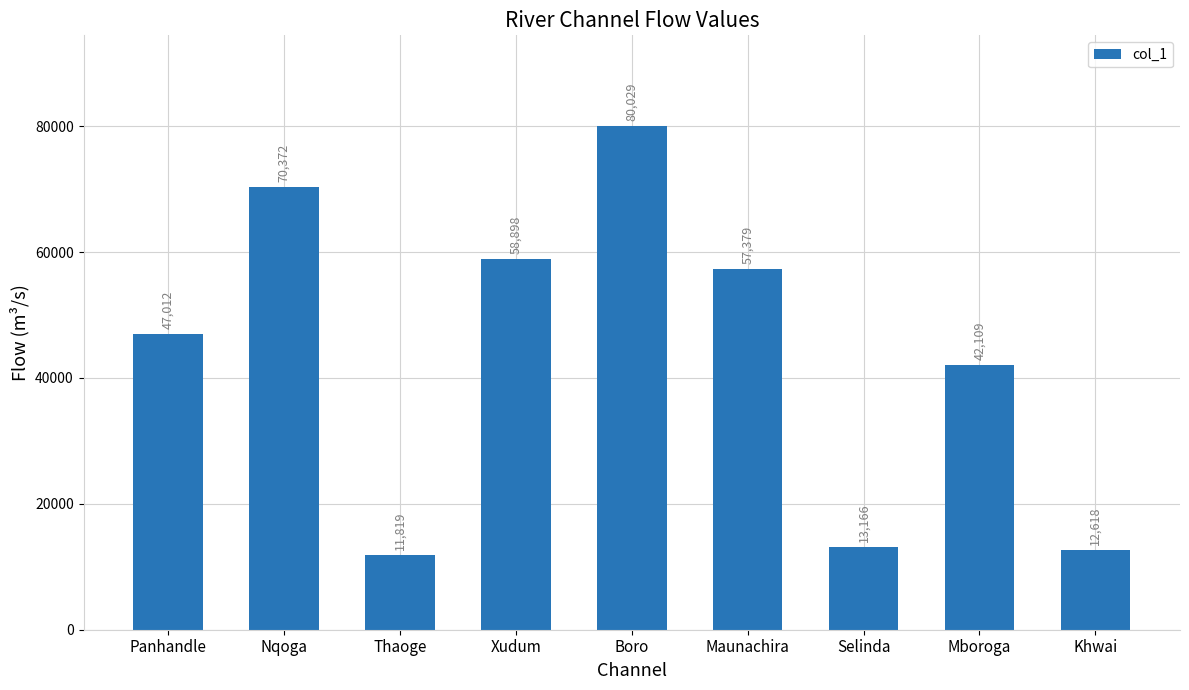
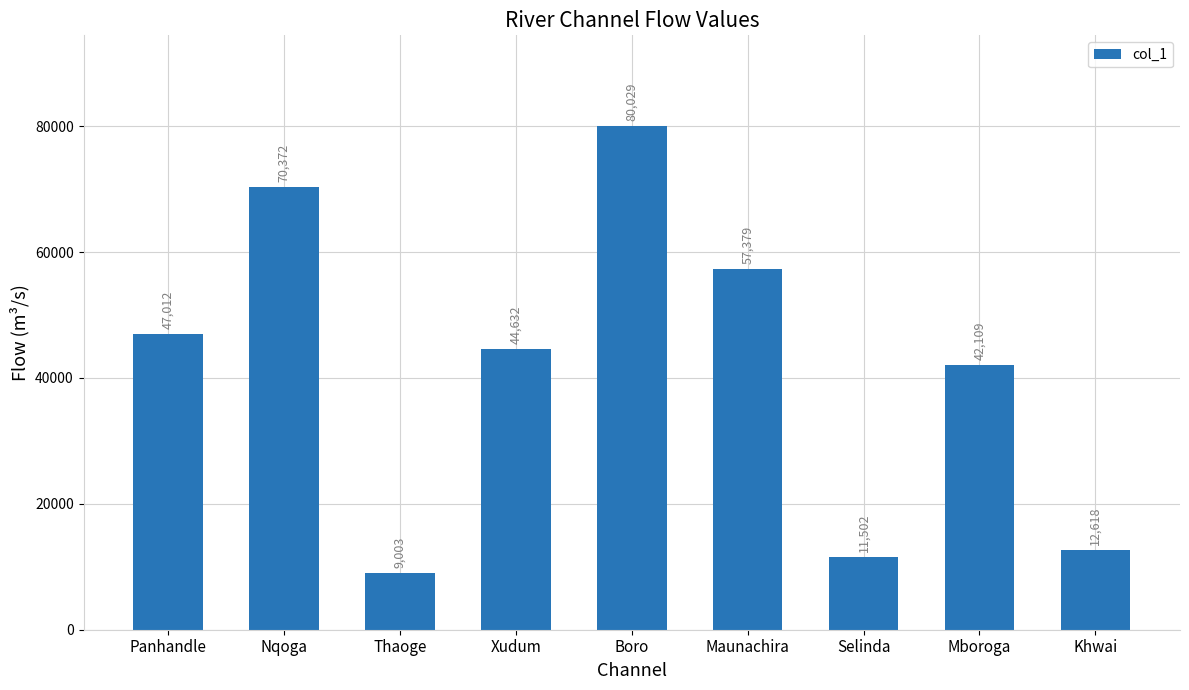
  {
    "Panhandle": "47,012",
    "Nqoga": "70,372",
-   "Thaoge": "11,819",
-   "Xudum": "58,898",
+   "Thaoge": "9,003",
+   "Xudum": "44,632",
    "Boro": "80,029",
    "Maunachira": "57,379",
-   "Selinda": "13,166",
+   "Selinda": "11,502",
    "Mboroga": "42,109",
    "Khwai": "12,618"
  }
